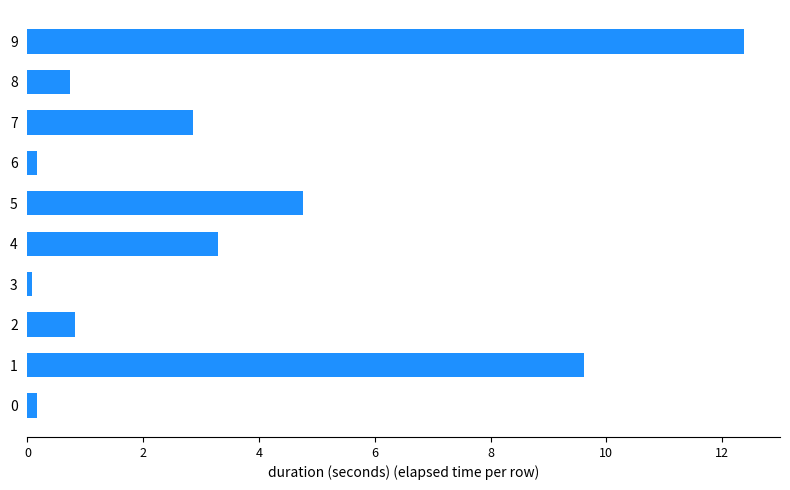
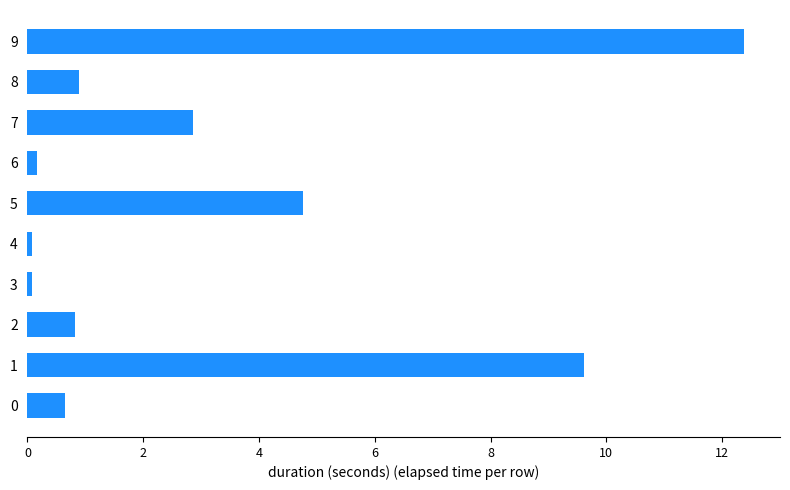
  {
    "9": 12.4,
-   "8": 0.7,
+   "8": 0.9,
    "7": 2.9,
    "6": 0.2,
    "5": 4.8,
-   "4": 3.3,
+   "4": 0.1,
    "3": 0.1,
    "2": 0.8,
    "1": 9.6,
-   "0": 0.2
+   "0": 0.7
  }
